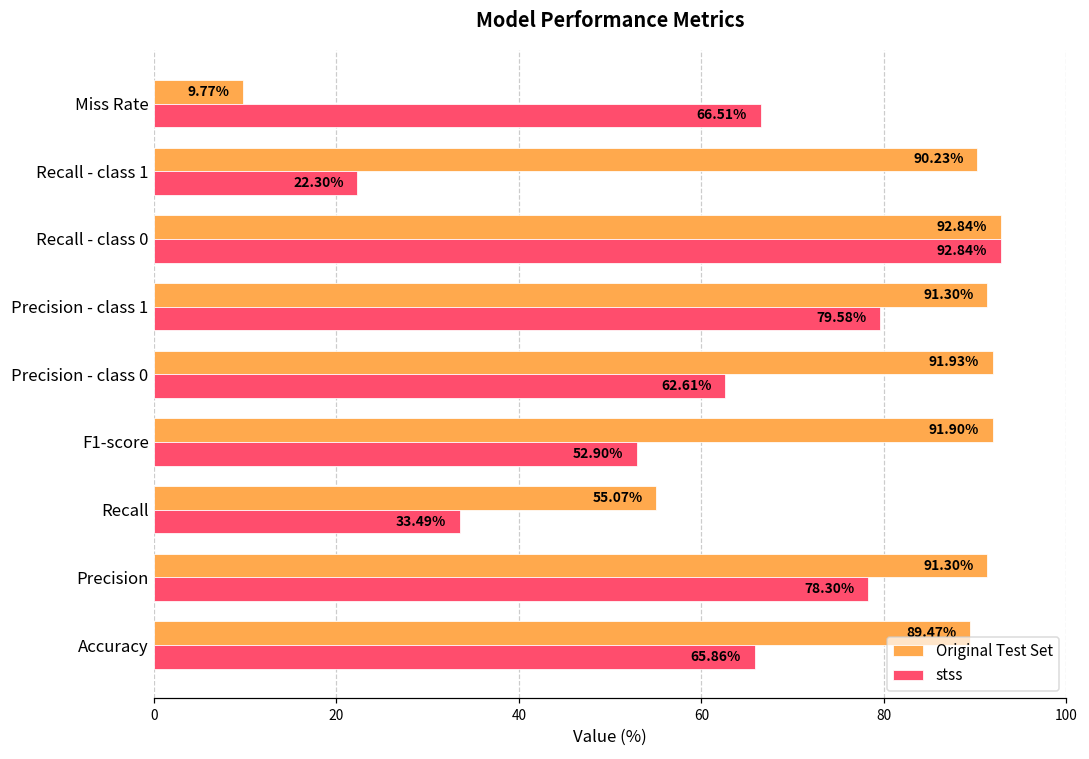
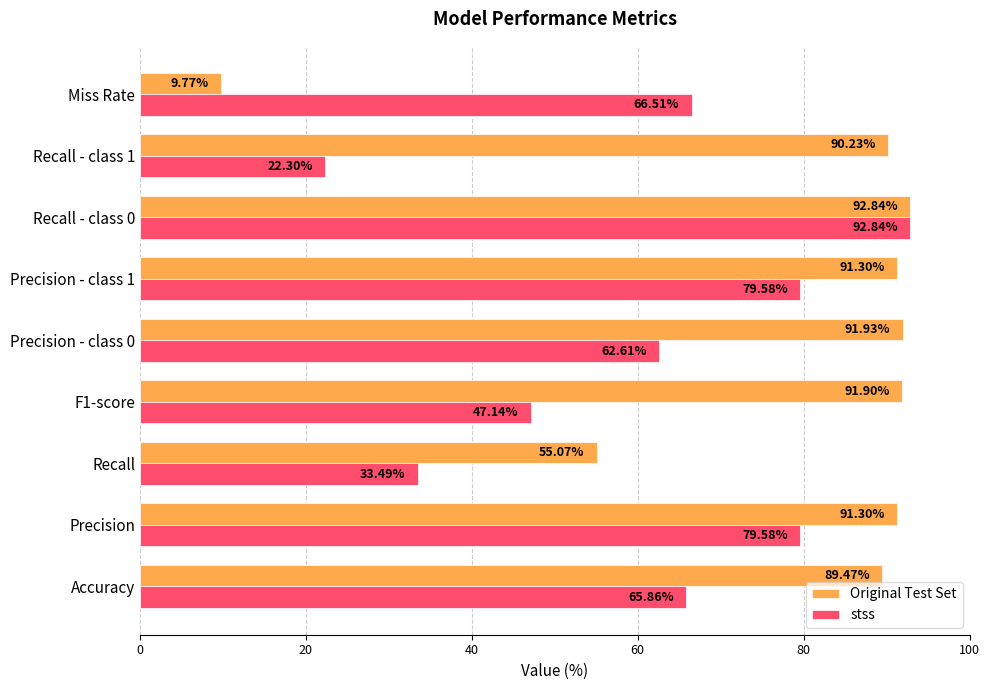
  {
    "Original Test Set": {
      "Miss Rate": "9.77%",
      "Recall - class 1": "90.23%",
      "Recall - class 0": "92.84%",
      "Precision - class 1": "91.30%",
      "Precision - class 0": "91.93%",
      "F1-score": "91.90%",
      "Recall": "55.07%",
      "Precision": "91.30%"
    },
    "stss": {
      "Miss Rate": "66.51%",
      "Recall - class 1": "22.30%",
      "Recall - class 0": "92.84%",
      "Precision - class 1": "79.58%",
      "Precision - class 0": "62.61%",
-     "F1-score": "52.90%",
+     "F1-score": "47.14%",
      "Recall": "33.49%",
-     "Precision": "78.30%",
+     "Precision": "79.58%",
      "Accuracy": "65.86%"
    }
  }
